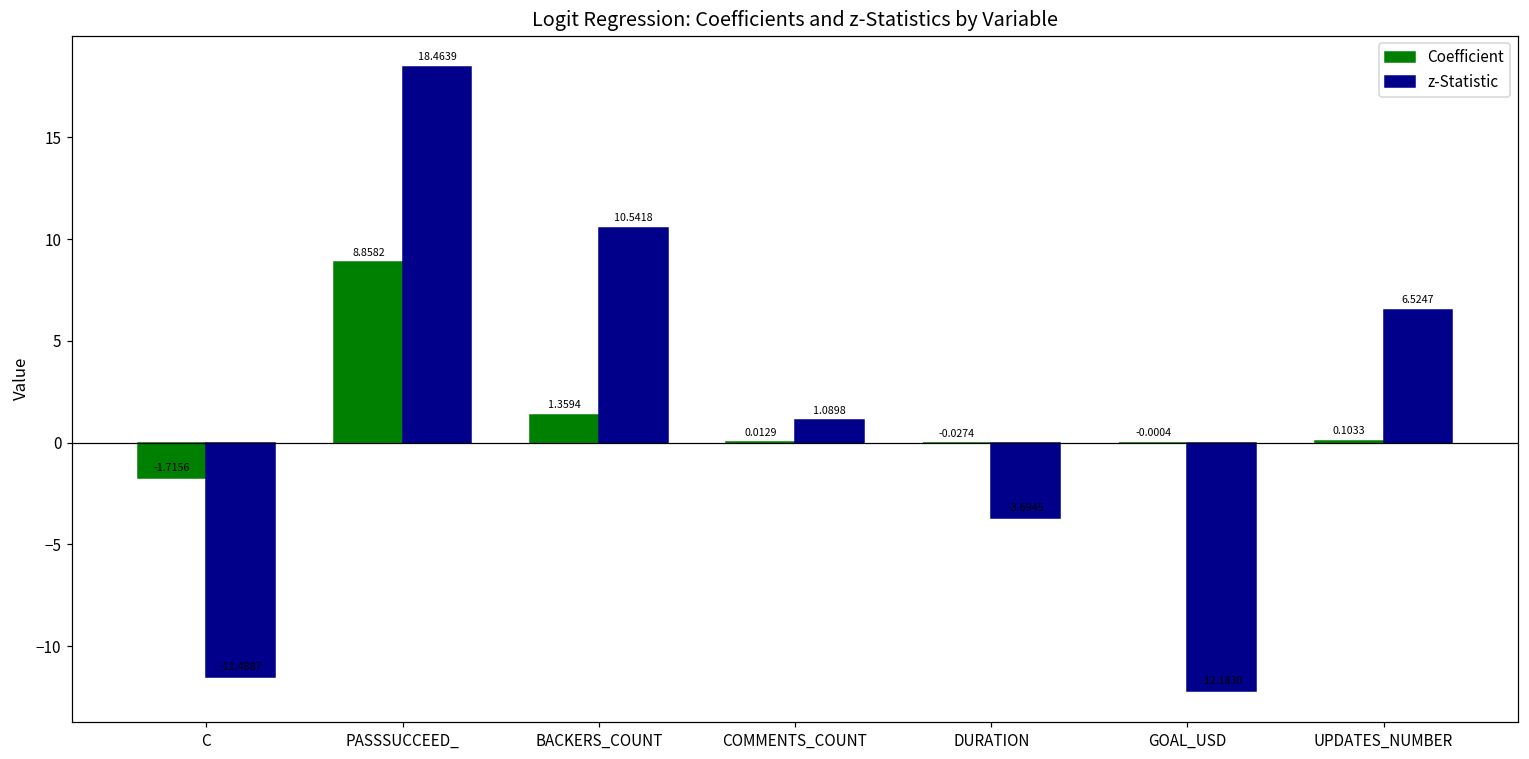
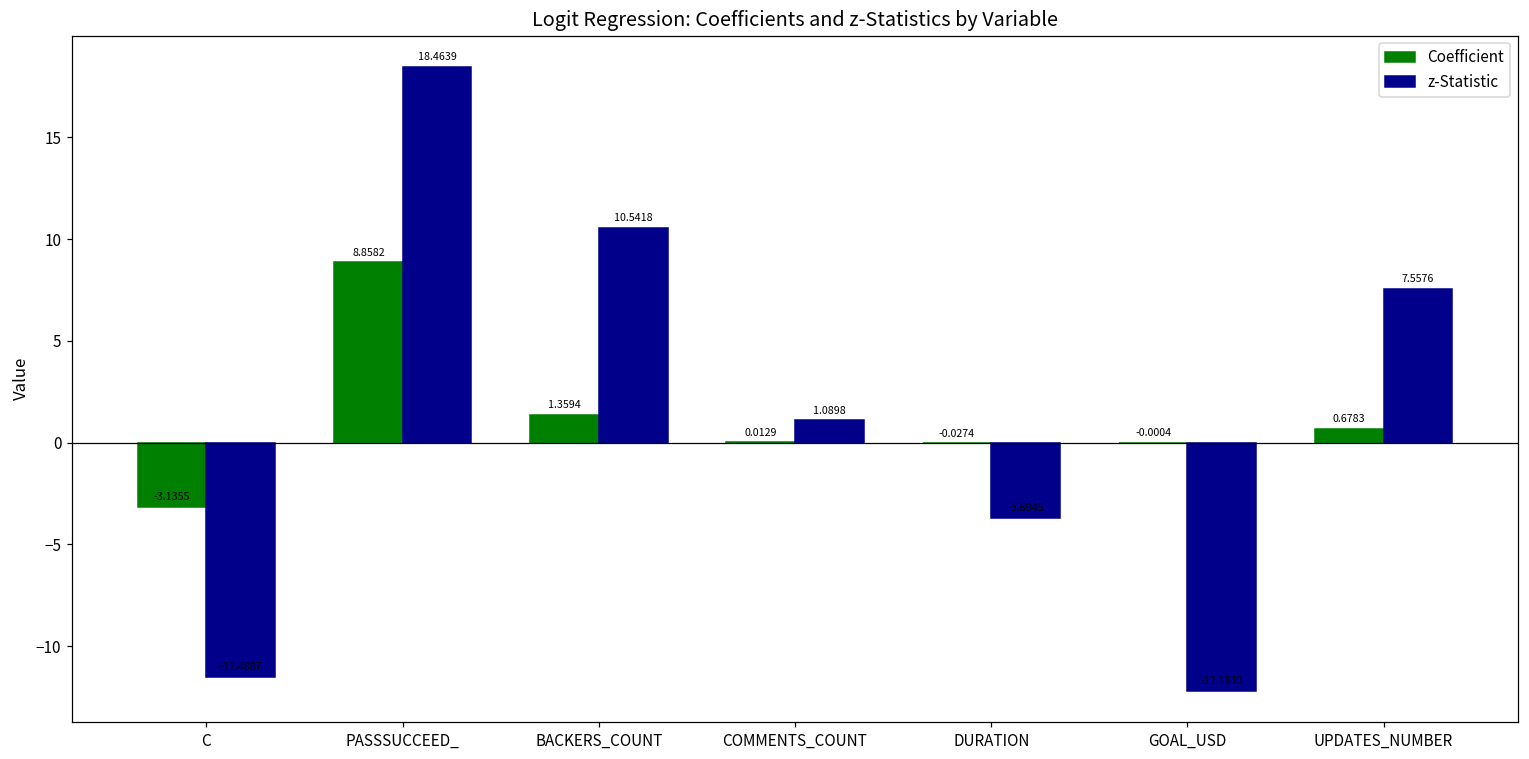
  {
    "Coefficient": {
-     "C": -1.7156,
+     "C": -3.1355,
      "PASSSUCCEED_": 8.8582,
      "BACKERS_COUNT": 1.3594,
      "COMMENTS_COUNT": 0.0129,
      "DURATION": -0.0274,
      "GOAL_USD": -0.0004,
-     "UPDATES_NUMBER": 0.1033
+     "UPDATES_NUMBER": 0.6783
    },
    "z-Statistic": {
      "C": -11.4887,
      "PASSSUCCEED_": 18.4639,
      "BACKERS_COUNT": 10.5418,
      "COMMENTS_COUNT": 1.0898,
      "DURATION": -3.6945,
      "GOAL_USD": -12.1830,
-     "UPDATES_NUMBER": 6.5247
+     "UPDATES_NUMBER": 7.5576
    }
  }
